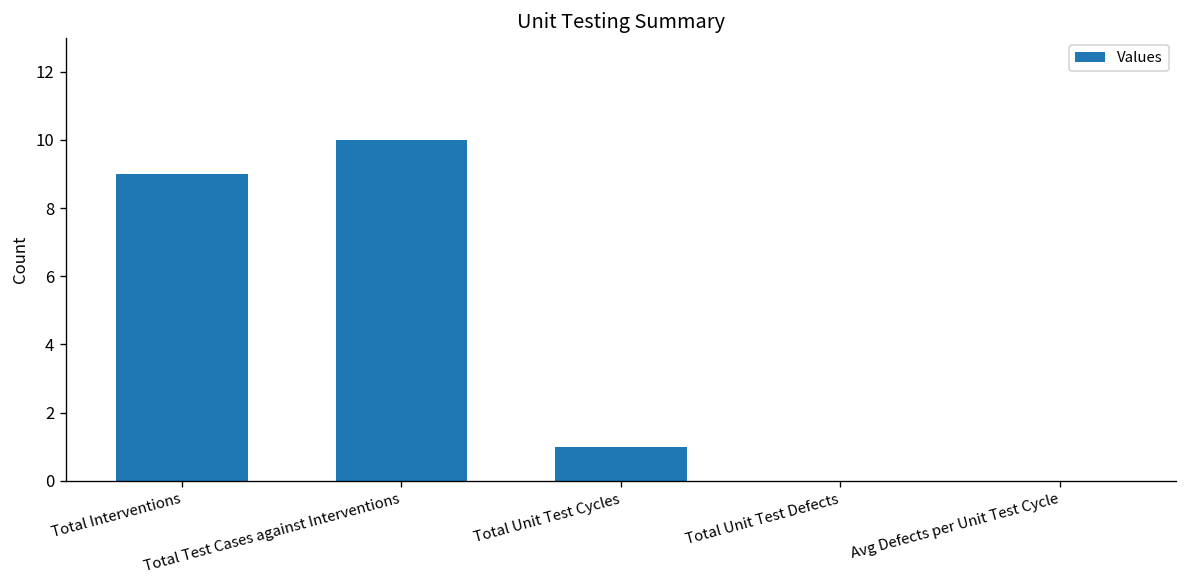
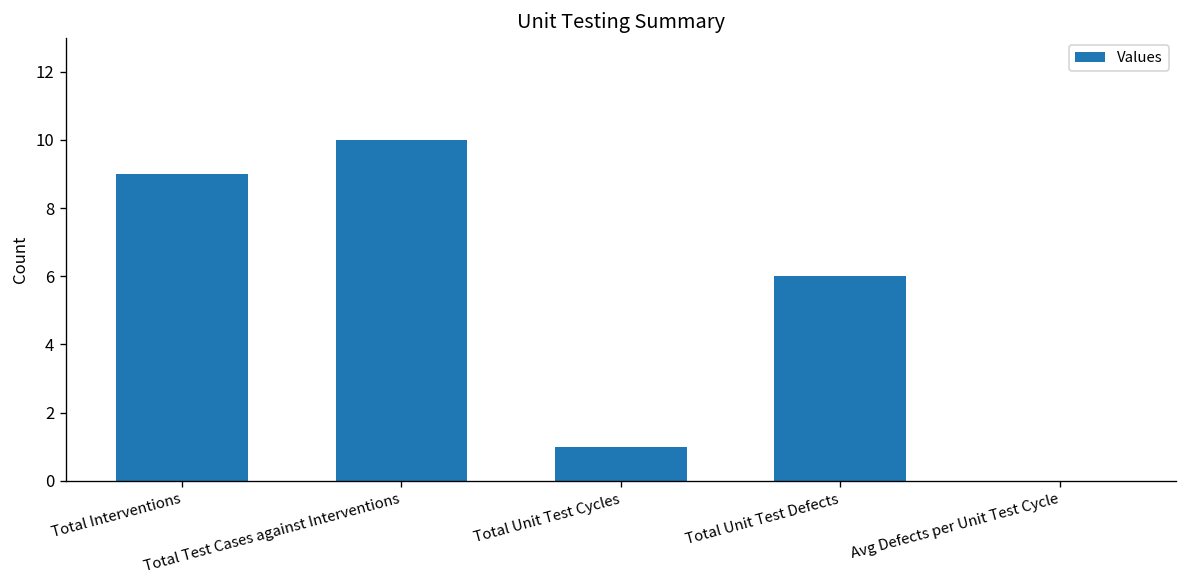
  {
    "Total Interventions": 9,
    "Total Test Cases against Interventions": 10,
    "Total Unit Test Cycles": 1,
-   "Total Unit Test Defects": 0,
+   "Total Unit Test Defects": 6,
    "Avg Defects per Unit Test Cycle": 0
  }
